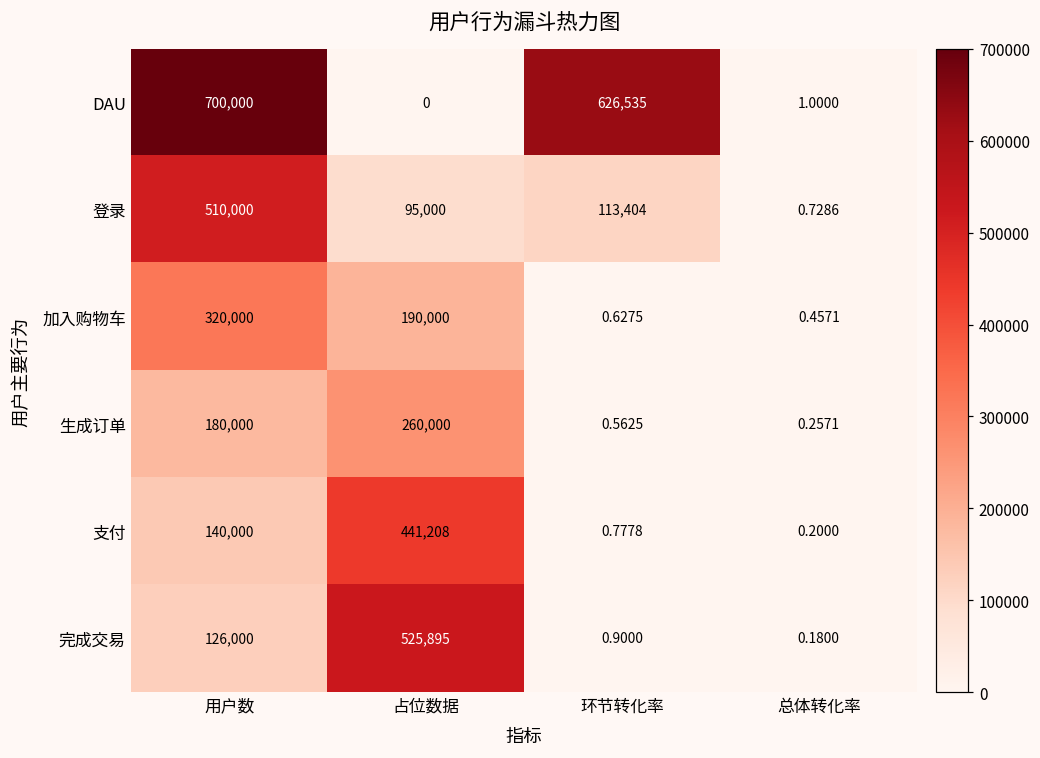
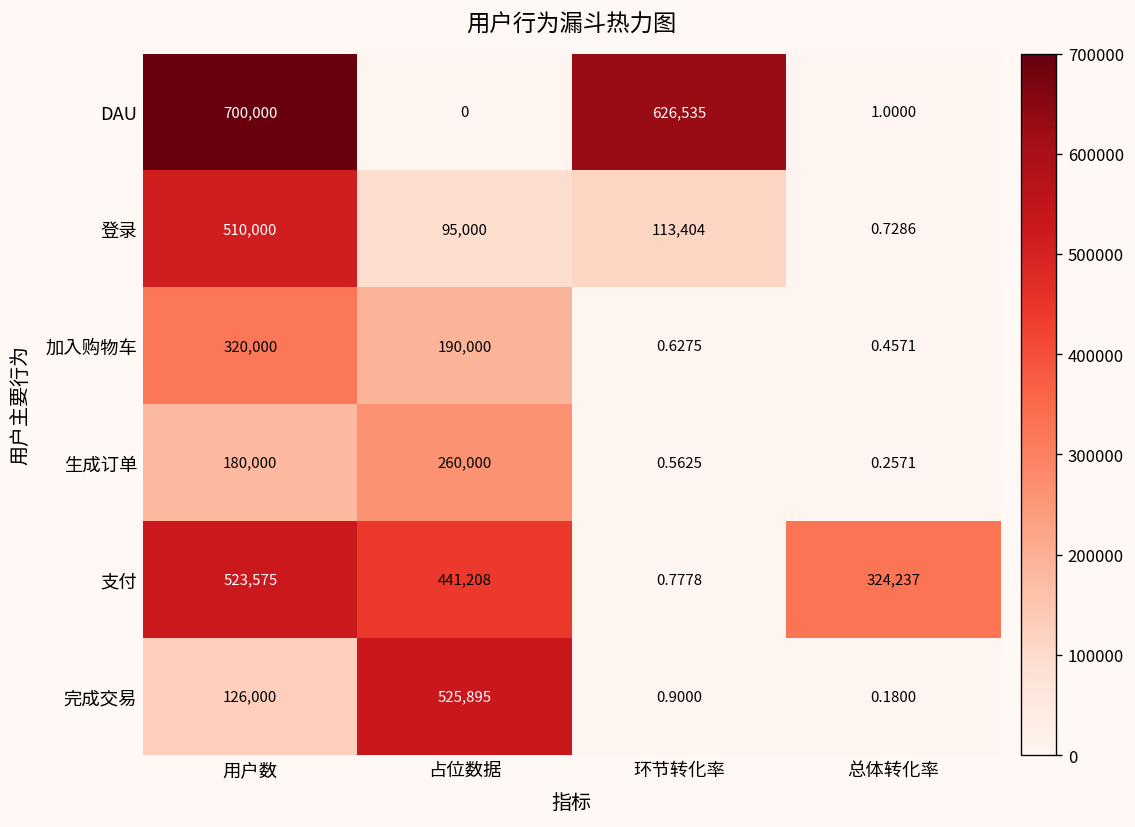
  {
    "DAU": {
      "用户数": "700,000",
      "占位数据": "0",
      "环节转化率": "626,535",
      "总体转化率": "1.0000"
    },
    "登录": {
      "用户数": "510,000",
      "占位数据": "95,000",
      "环节转化率": "113,404",
      "总体转化率": "0.7286"
    },
    "加入购物车": {
      "用户数": "320,000",
      "占位数据": "190,000",
      "环节转化率": "0.6275",
      "总体转化率": "0.4571"
    },
    "生成订单": {
      "用户数": "180,000",
      "占位数据": "260,000",
      "环节转化率": "0.5625",
      "总体转化率": "0.2571"
    },
    "支付": {
-     "用户数": "140,000",
+     "用户数": "523,575",
      "占位数据": "441,208",
      "环节转化率": "0.7778",
-     "总体转化率": "0.2000"
+     "总体转化率": "324,237"
    },
    "完成交易": {
      "用户数": "126,000",
      "占位数据": "525,895",
      "环节转化率": "0.9000",
      "总体转化率": "0.1800"
    }
  }
